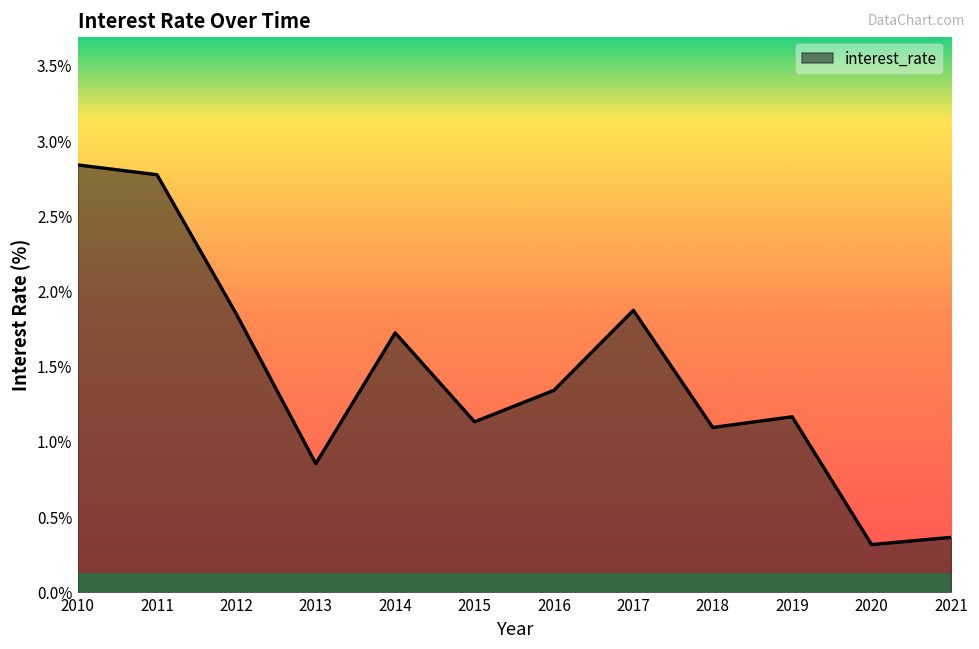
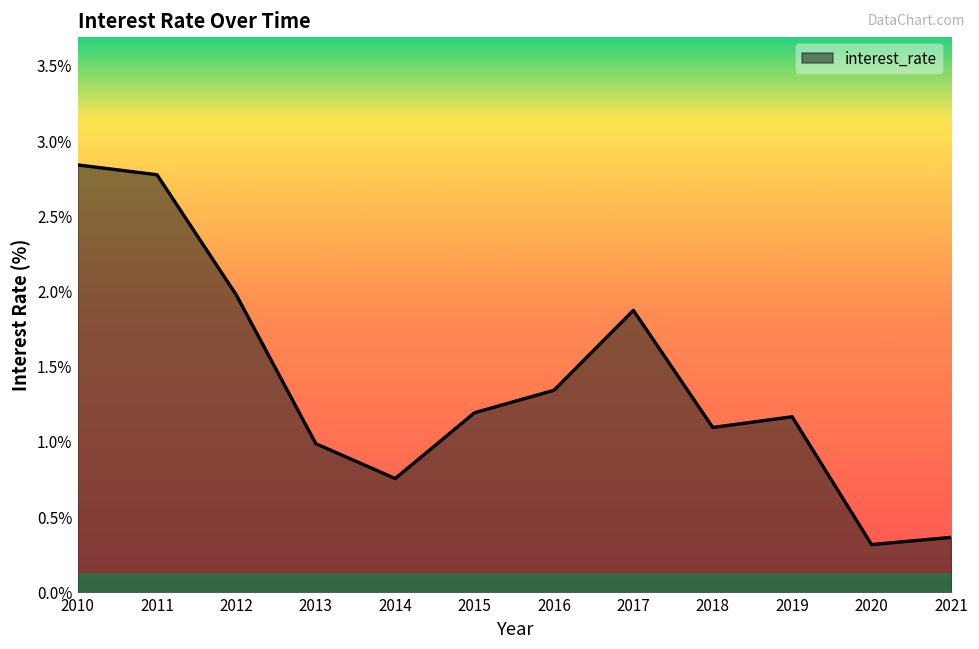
  {
    "2010": "2.84%",
    "2011": "2.78%",
-   "2012": "1.85%",
-   "2013": "0.86%",
-   "2014": "1.73%",
-   "2015": "1.13%",
+   "2012": "1.98%",
+   "2013": "0.99%",
+   "2014": "0.76%",
+   "2015": "1.19%",
    "2016": "1.34%",
    "2017": "1.88%",
    "2018": "1.10%",
    "2019": "1.17%",
    "2020": "0.32%",
    "2021": "0.37%"
  }
